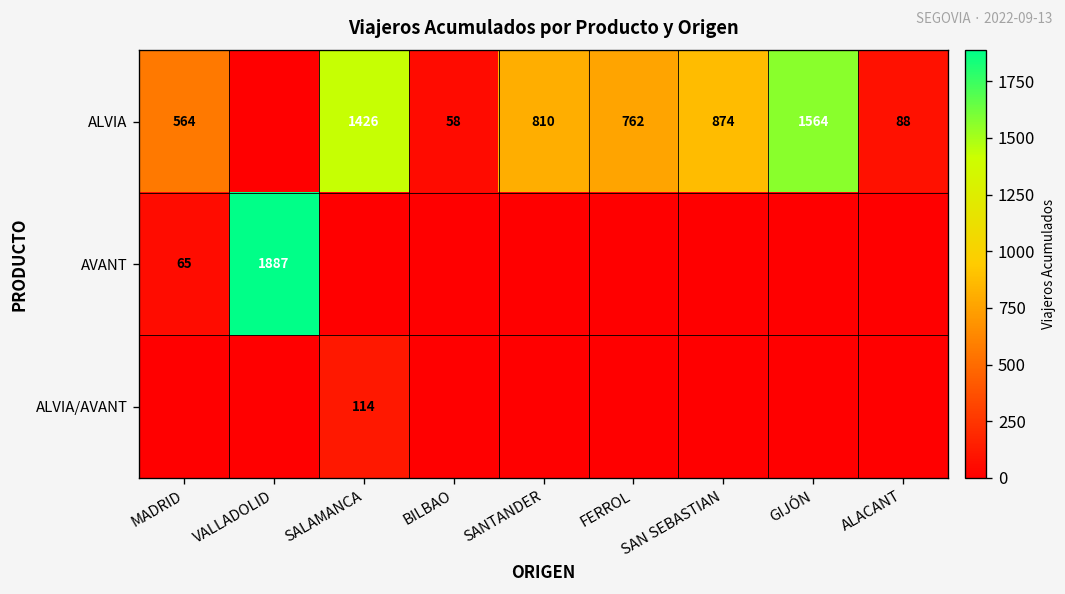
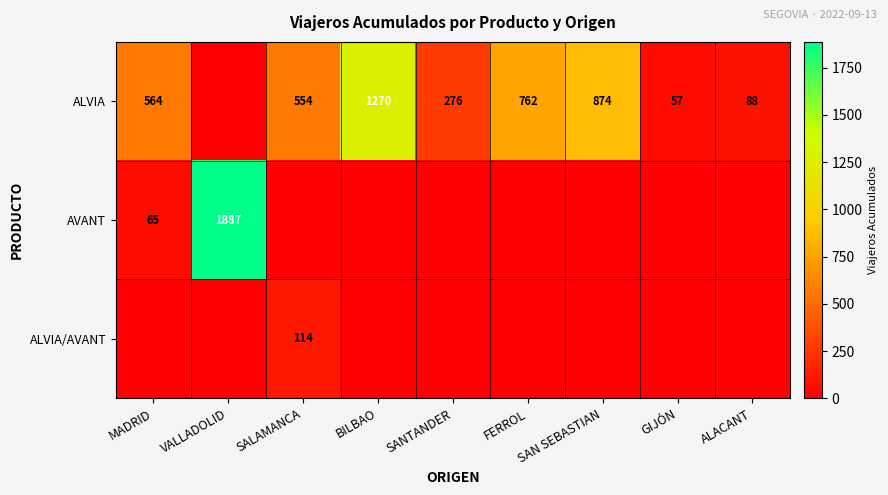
  {
    "ALVIA": {
      "MADRID": 564,
-     "SALAMANCA": 1426,
-     "BILBAO": 58,
-     "SANTANDER": 810,
+     "SALAMANCA": 554,
+     "BILBAO": 1270,
+     "SANTANDER": 276,
      "FERROL": 762,
      "SAN SEBASTIAN": 874,
-     "GIJÓN": 1564,
+     "GIJÓN": 57,
      "ALACANT": 88
    },
    "AVANT": {
      "MADRID": 65,
      "VALLADOLID": 1887
    },
    "ALVIA/AVANT": {
      "SALAMANCA": 114
    }
  }
